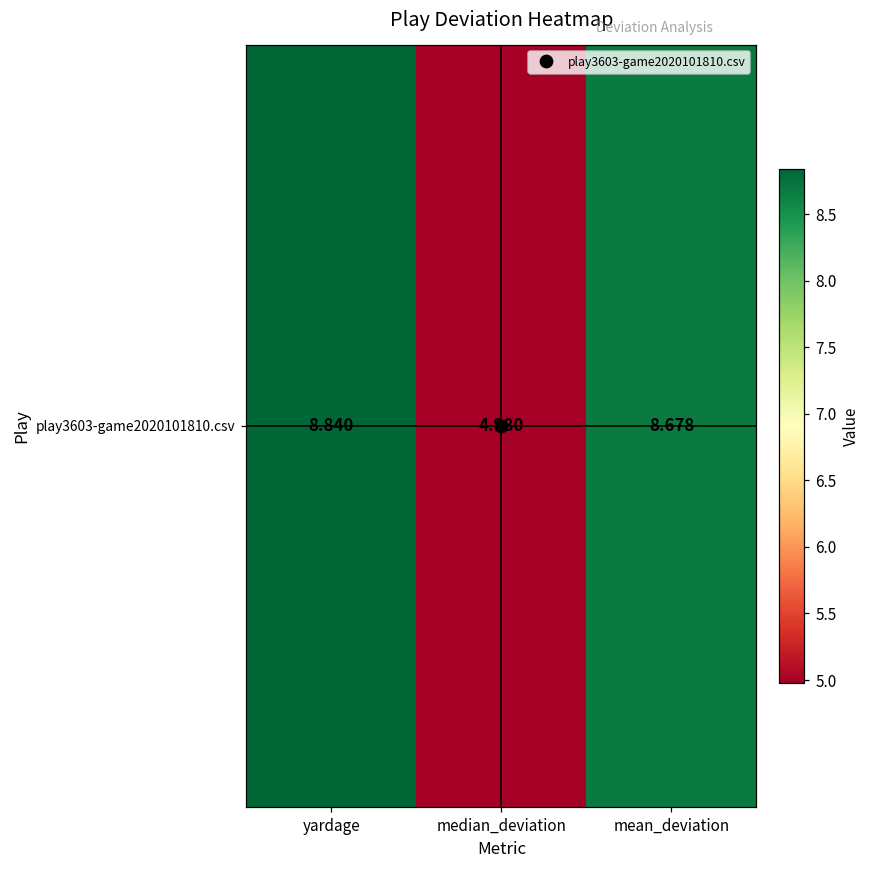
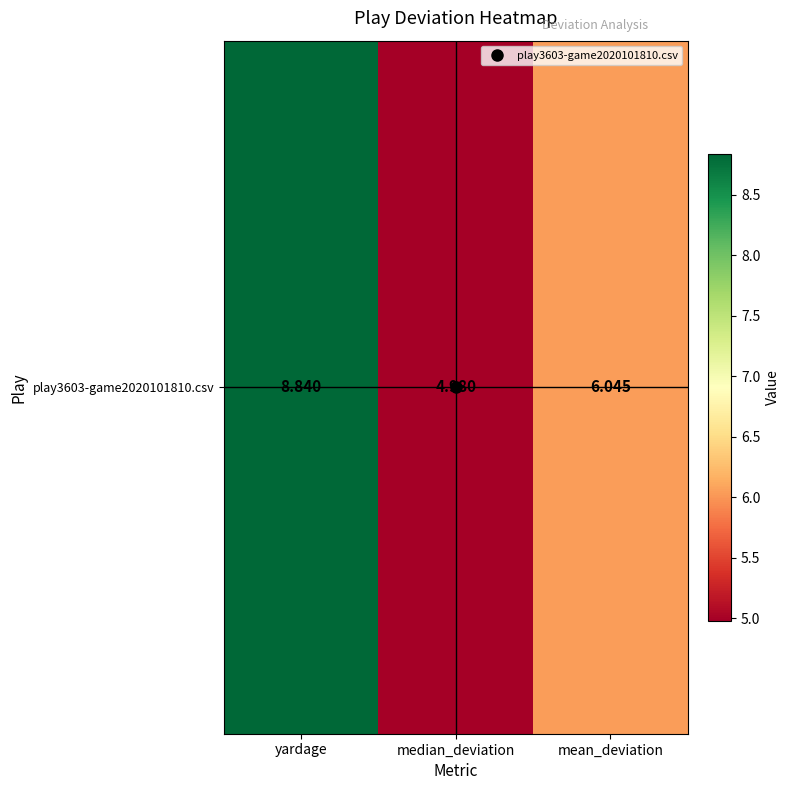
  {
    "play3603-game2020101810.csv": {
      "yardage": 8.840,
-     "mean_deviation": 8.678
+     "mean_deviation": 6.045
    }
  }
